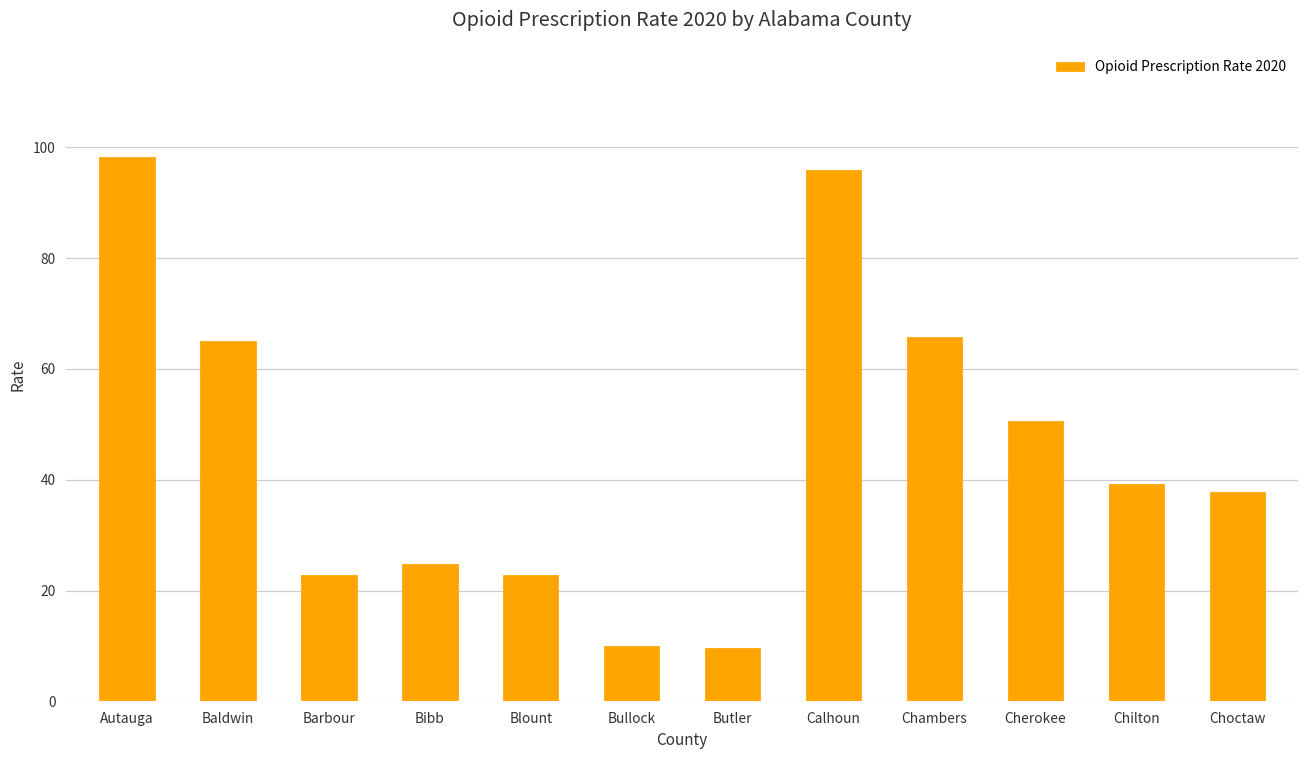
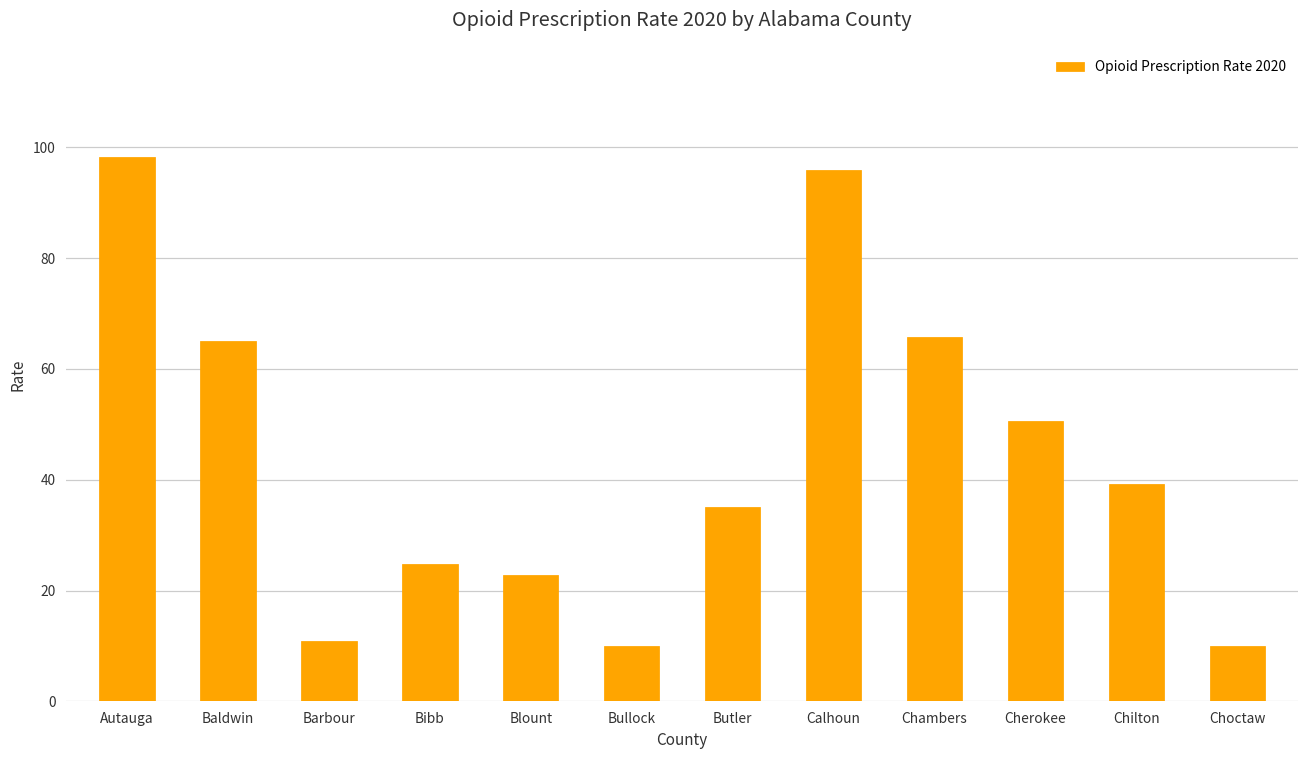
  {
    "Autauga": 98,
    "Baldwin": 65,
-   "Barbour": 23,
+   "Barbour": 11,
    "Bibb": 25,
    "Blount": 23,
    "Bullock": 10,
-   "Butler": 10,
+   "Butler": 35,
    "Calhoun": 96,
    "Chambers": 66,
    "Cherokee": 51,
    "Chilton": 39,
-   "Choctaw": 38
+   "Choctaw": 10
  }
